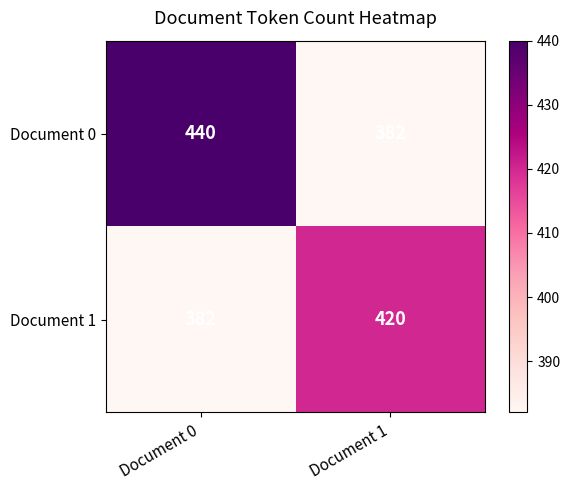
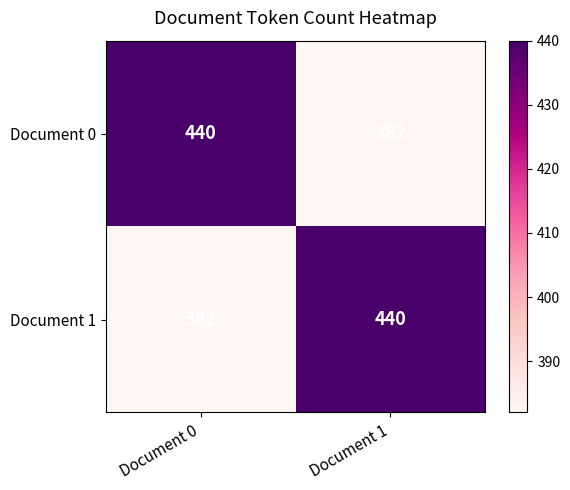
  {
    "Document 0": {
      "Document 0": 440
    },
    "Document 1": {
-     "Document 1": 420
+     "Document 1": 440
    }
  }
